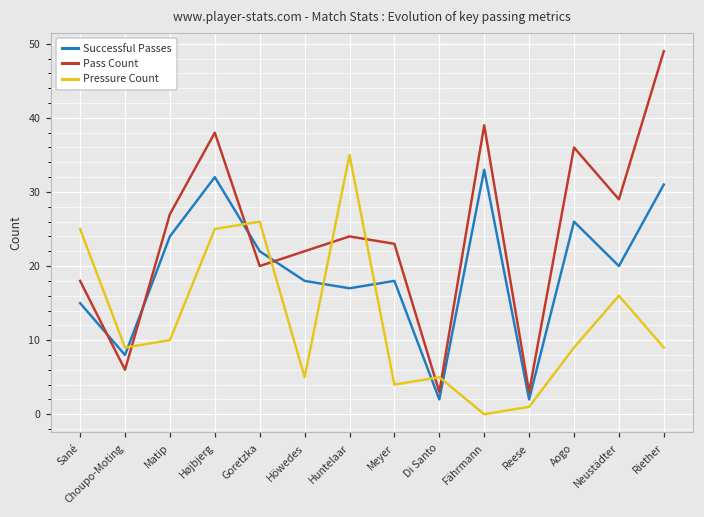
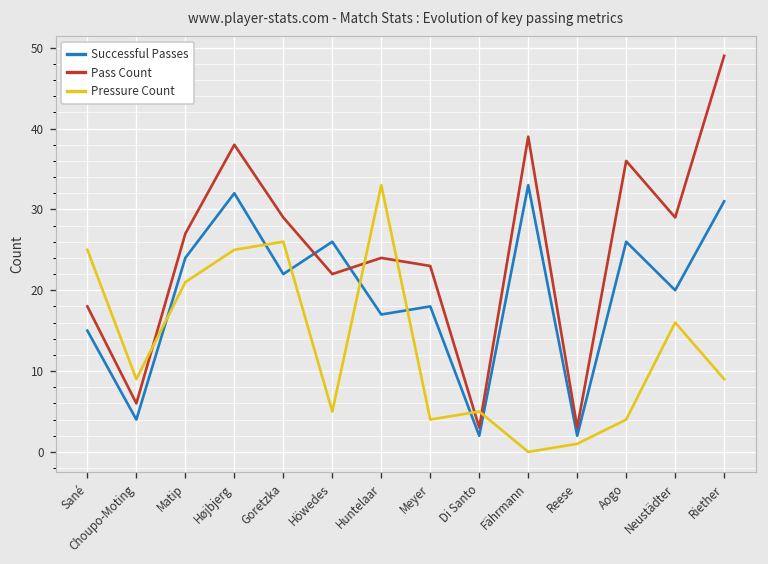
  {
    "Successful Passes": {
      "Sané": 15,
-     "Choupo-Moting": 8,
+     "Choupo-Moting": 4,
      "Matip": 24,
      "Højbjerg": 32,
      "Goretzka": 22,
-     "Höwedes": 18,
+     "Höwedes": 26,
      "Huntelaar": 17,
      "Meyer": 18,
      "Di Santo": 2,
      "Fährmann": 33,
      "Reese": 2,
      "Aogo": 26,
      "Neustädter": 20,
      "Riether": 31
    },
    "Pass Count": {
      "Sané": 18,
      "Choupo-Moting": 6,
      "Matip": 27,
      "Højbjerg": 38,
-     "Goretzka": 20,
+     "Goretzka": 29,
      "Höwedes": 22,
      "Huntelaar": 24,
      "Meyer": 23,
      "Di Santo": 3,
      "Fährmann": 39,
      "Reese": 3,
      "Aogo": 36,
      "Neustädter": 29,
      "Riether": 49
    },
    "Pressure Count": {
      "Sané": 25,
      "Choupo-Moting": 9,
-     "Matip": 10,
+     "Matip": 21,
      "Højbjerg": 25,
      "Goretzka": 26,
      "Höwedes": 5,
-     "Huntelaar": 35,
+     "Huntelaar": 33,
      "Meyer": 4,
      "Di Santo": 5,
      "Fährmann": 0,
      "Reese": 1,
-     "Aogo": 9,
+     "Aogo": 4,
      "Neustädter": 16,
      "Riether": 9
    }
  }
